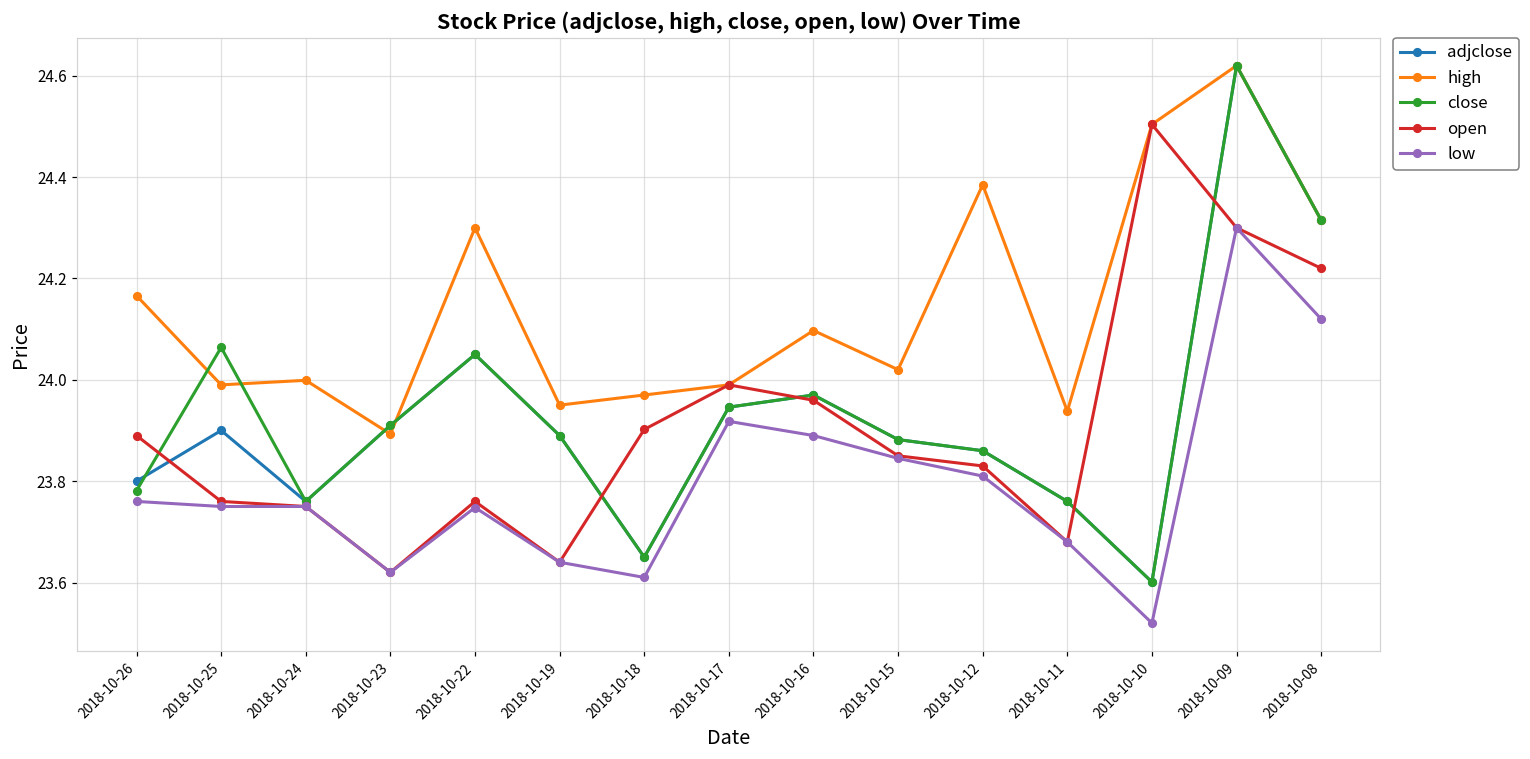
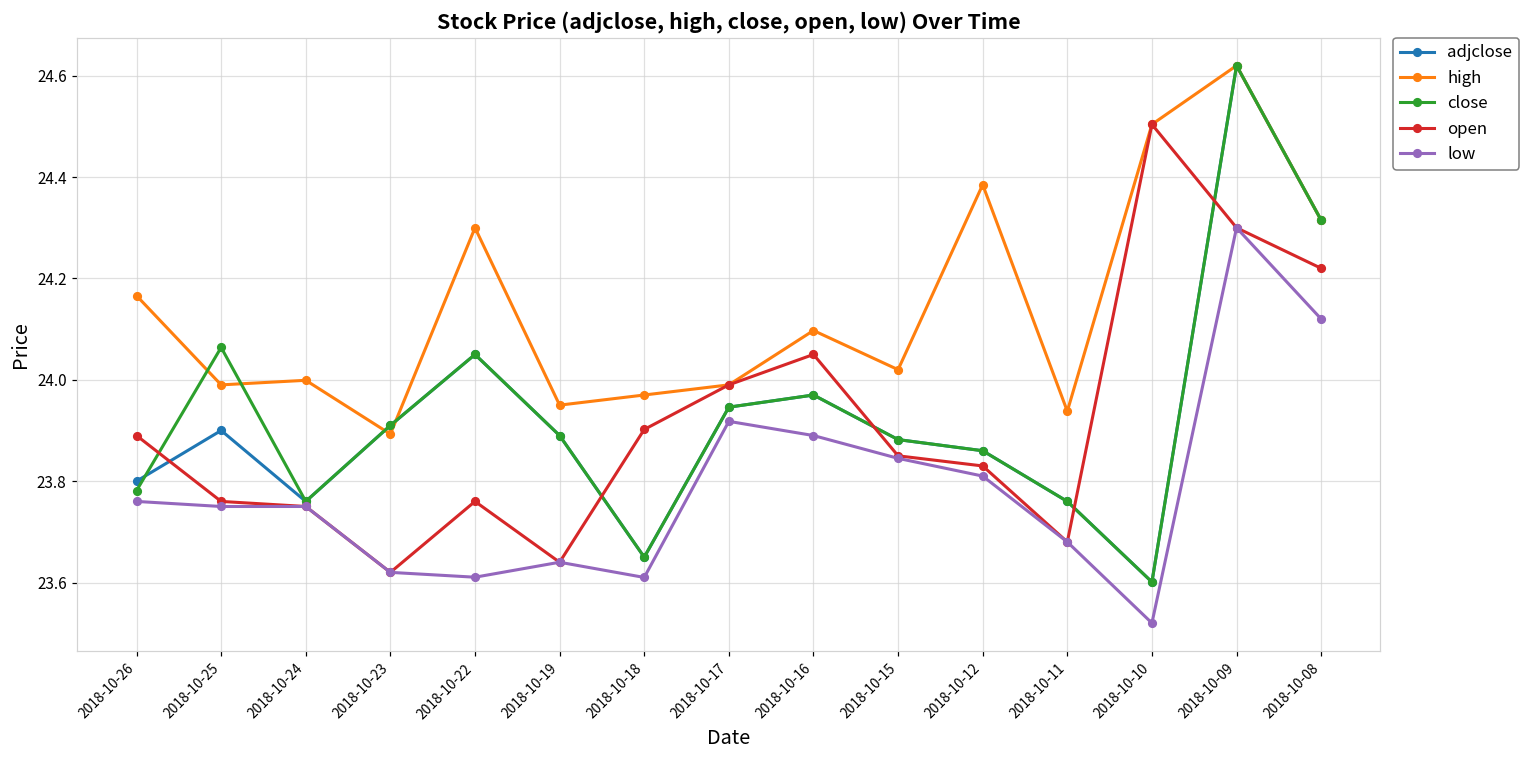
  {
    "adjclose": {
      "2018-10-26": 23.80,
      "2018-10-25": 23.90
    },
    "high": {
      "2018-10-26": 24.17,
      "2018-10-25": 23.99,
      "2018-10-24": 24.00,
      "2018-10-23": 23.89,
      "2018-10-22": 24.30,
      "2018-10-19": 23.95,
      "2018-10-18": 23.97,
      "2018-10-16": 24.10,
      "2018-10-15": 24.02,
      "2018-10-12": 24.39,
      "2018-10-11": 23.94
    },
    "close": {
      "2018-10-26": 23.78,
      "2018-10-25": 24.06
    },
    "open": {
      "2018-10-26": 23.89,
      "2018-10-25": 23.76,
      "2018-10-22": 23.76,
      "2018-10-18": 23.90,
-     "2018-10-16": 23.96,
+     "2018-10-16": 24.05,
      "2018-10-12": 23.83,
      "2018-10-08": 24.22
    },
    "low": {
      "2018-10-26": 23.76,
      "2018-10-25": 23.75,
-     "2018-10-22": 23.75,
+     "2018-10-22": 23.61,
      "2018-10-18": 23.61,
      "2018-10-17": 23.92,
      "2018-10-16": 23.89,
      "2018-10-12": 23.81,
      "2018-10-10": 23.52,
      "2018-10-08": 24.12
    }
  }
